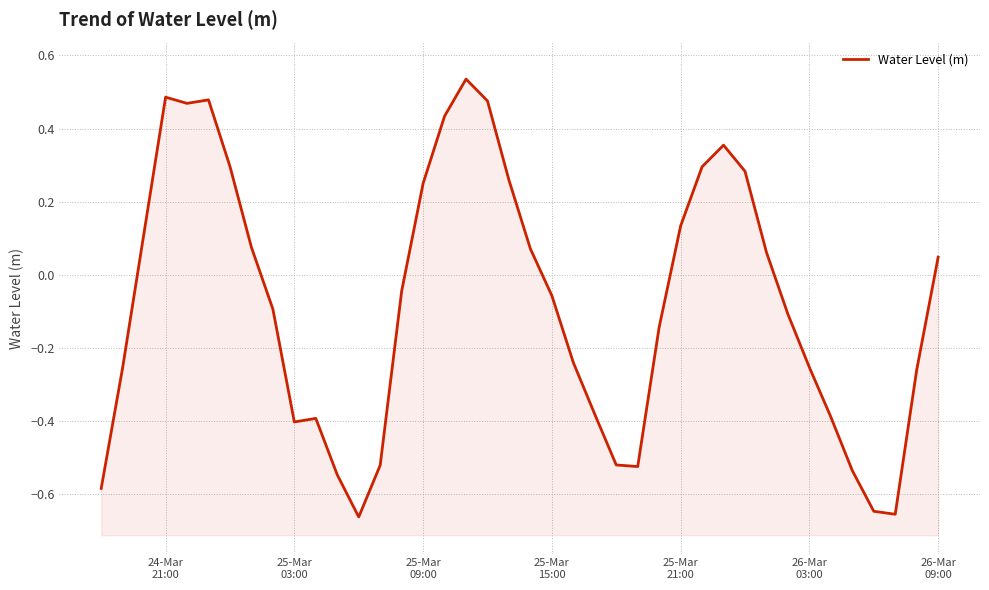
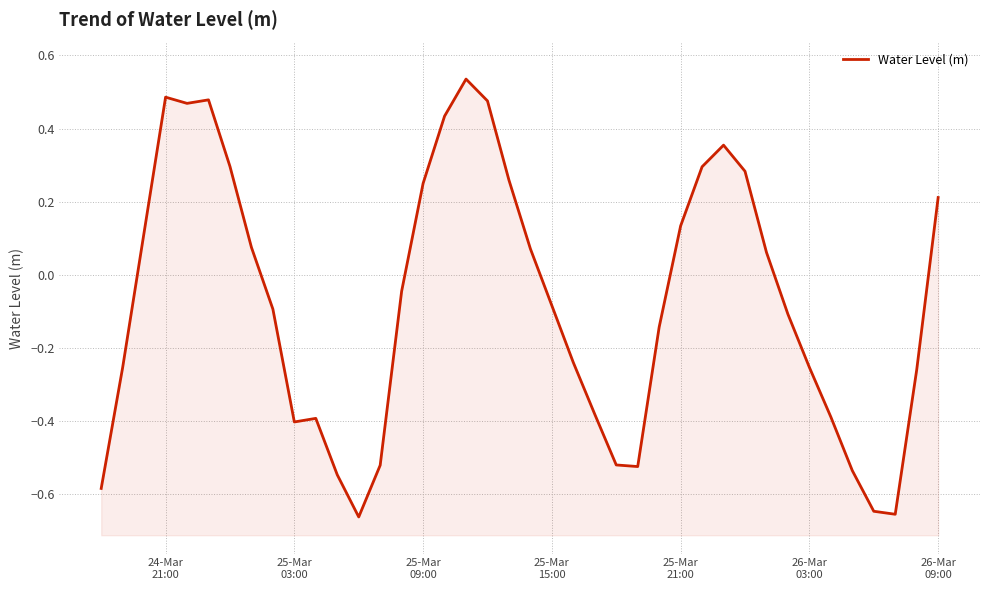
  {
    "24-Mar 21:00": 0.49,
    "25-Mar 03:00": -0.40,
    "25-Mar 09:00": 0.25,
-   "25-Mar 15:00": -0.06,
+   "25-Mar 15:00": -0.08,
    "25-Mar 21:00": 0.13,
    "26-Mar 03:00": -0.25,
-   "26-Mar 09:00": 0.05
+   "26-Mar 09:00": 0.21
  }
